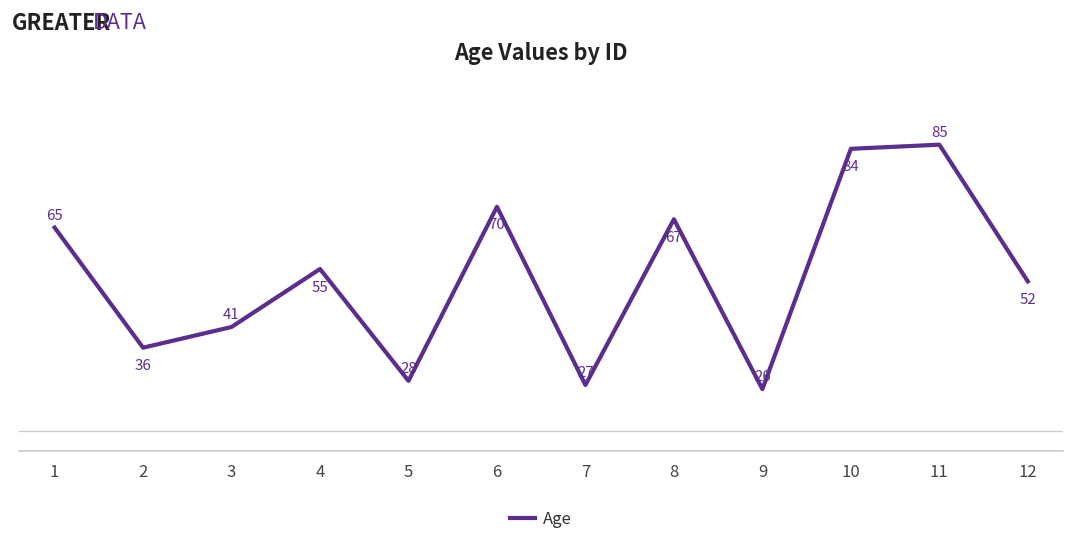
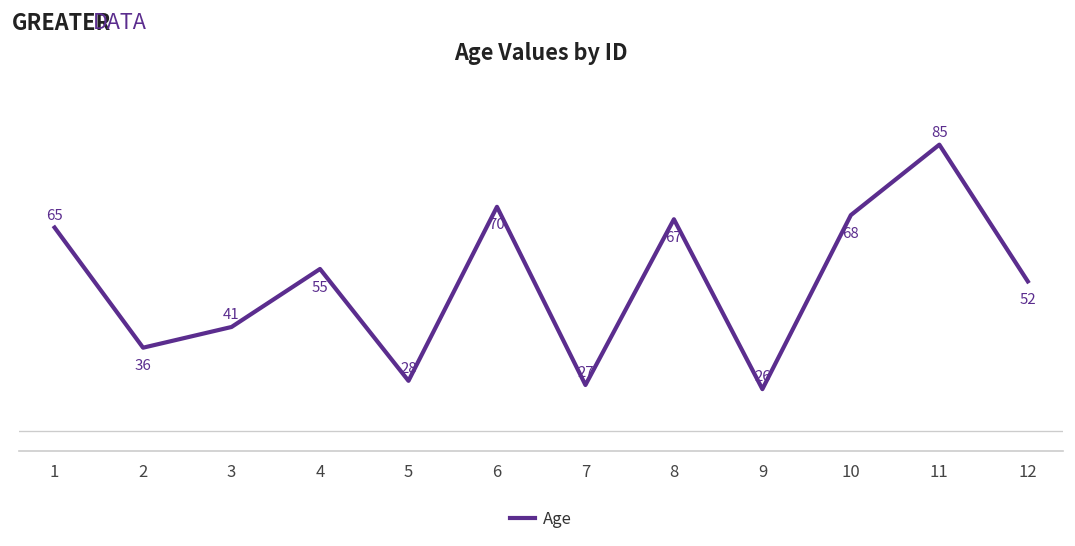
  {
    "1": 65,
    "2": 36,
    "3": 41,
    "4": 55,
    "5": 28,
    "6": 70,
    "7": 27,
    "8": 67,
    "9": 26,
-   "10": 84,
+   "10": 68,
    "11": 85,
    "12": 52
  }
